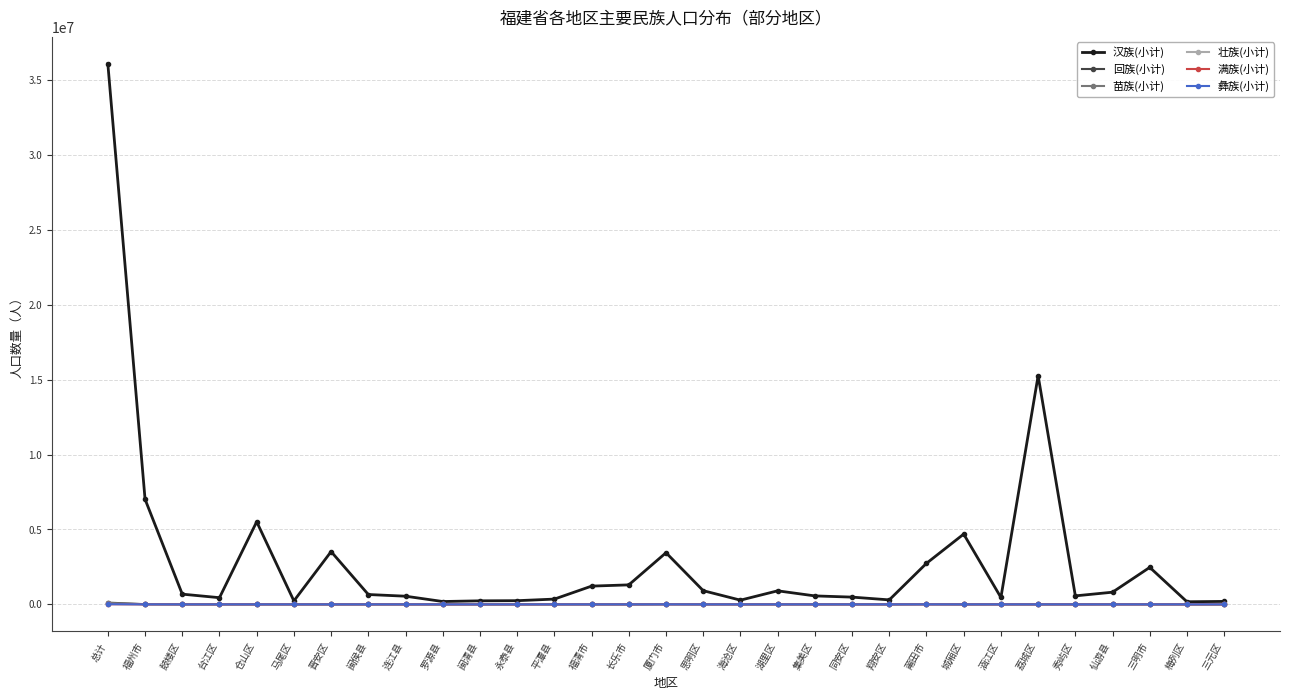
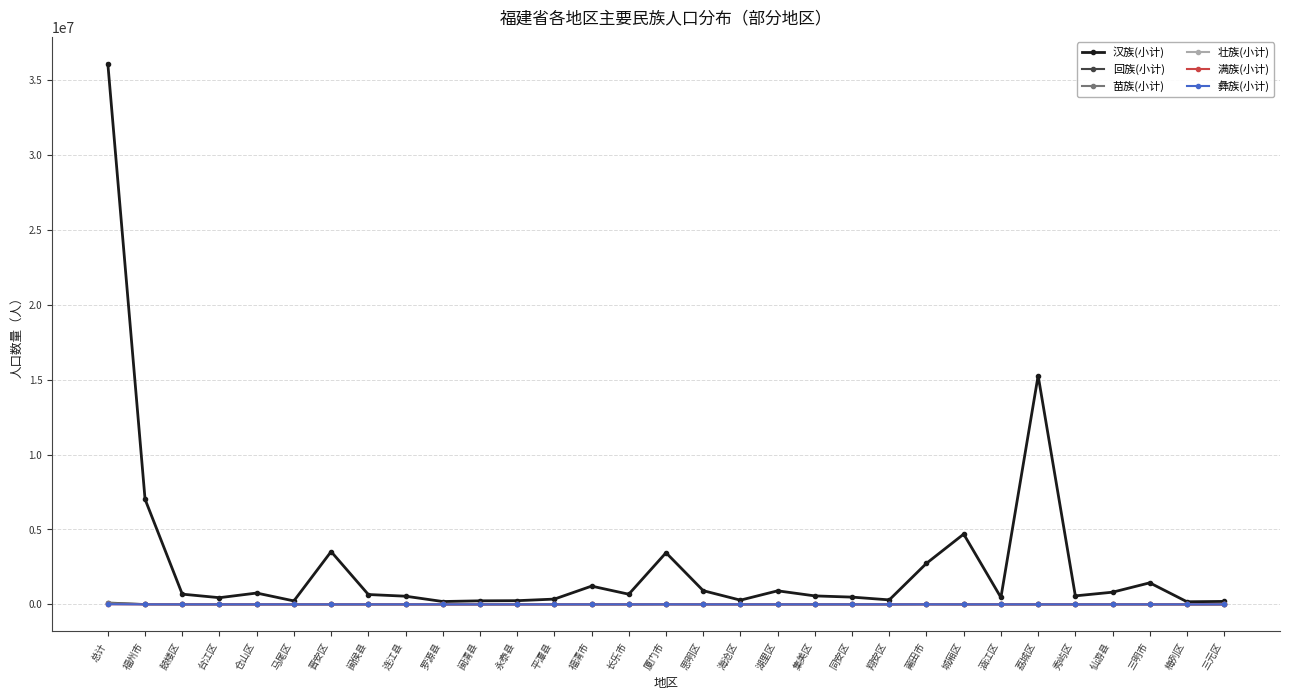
  {
    "汉族(小计)": {
      "总计": 36100000,
      "福州市": 7000000,
      "鼓楼区": 700000,
      "台江区": 400000,
-     "仓山区": 5500000,
+     "仓山区": 800000,
      "马尾区": 200000,
      "晋安区": 3500000,
      "闽侯县": 700000,
      "连江县": 500000,
      "罗源县": 200000,
      "闽清县": 200000,
      "永泰县": 200000,
      "平潭县": 400000,
      "福清市": 1200000,
-     "长乐市": 1300000,
+     "长乐市": 700000,
      "厦门市": 3400000,
      "思明区": 900000,
      "海沧区": 300000,
      "湖里区": 900000,
      "集美区": 600000,
      "同安区": 500000,
      "翔安区": 300000,
      "莆田市": 2700000,
      "城厢区": 4700000,
      "涵江区": 500000,
      "荔城区": 15300000,
      "秀屿区": 600000,
      "仙游县": 800000,
-     "三明市": 2500000,
+     "三明市": 1400000,
      "梅列区": 200000,
      "三元区": 200000
    }
  }
